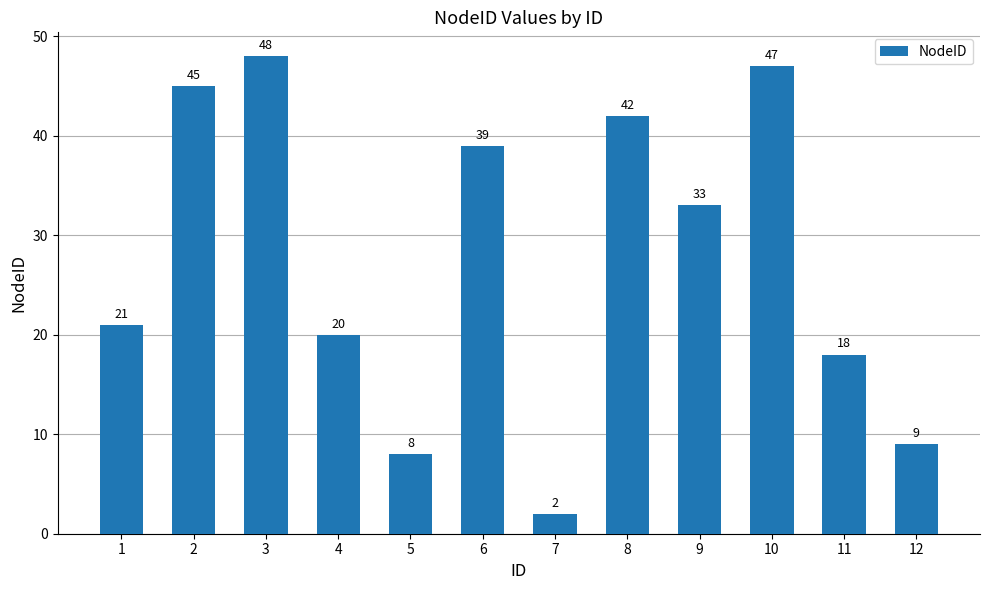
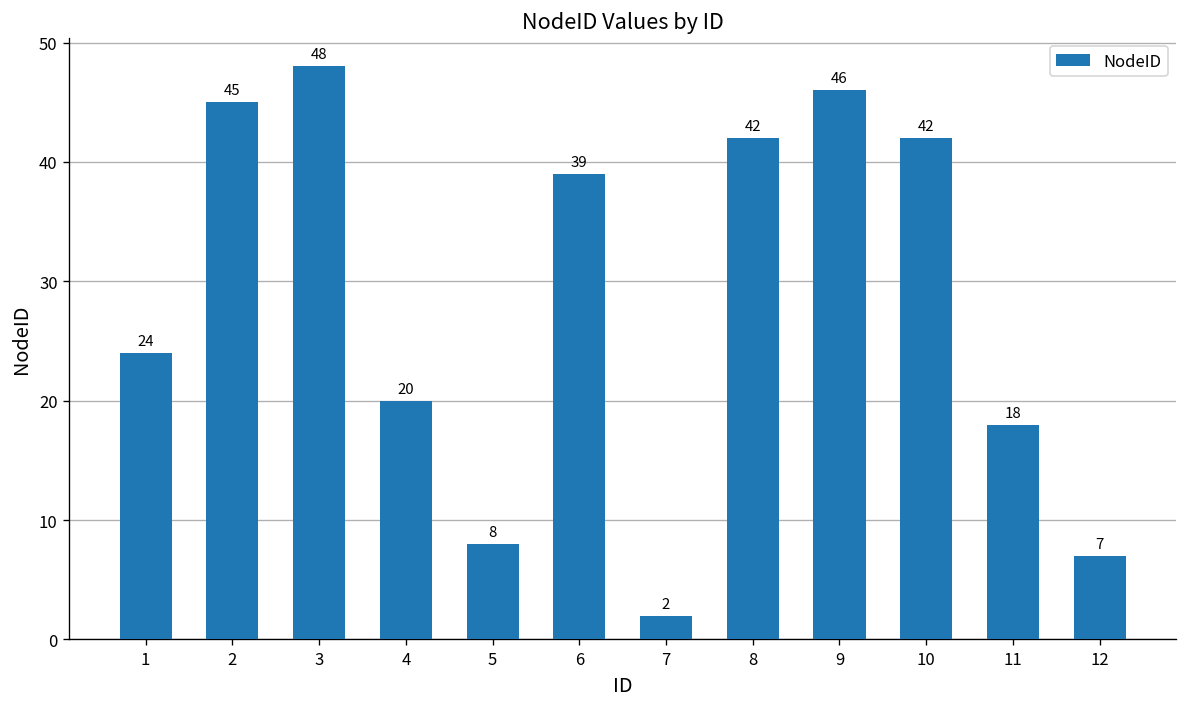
  {
-   "1": 21,
+   "1": 24,
    "2": 45,
    "3": 48,
    "4": 20,
    "5": 8,
    "6": 39,
    "7": 2,
    "8": 42,
-   "9": 33,
-   "10": 47,
+   "9": 46,
+   "10": 42,
    "11": 18,
-   "12": 9
+   "12": 7
  }
